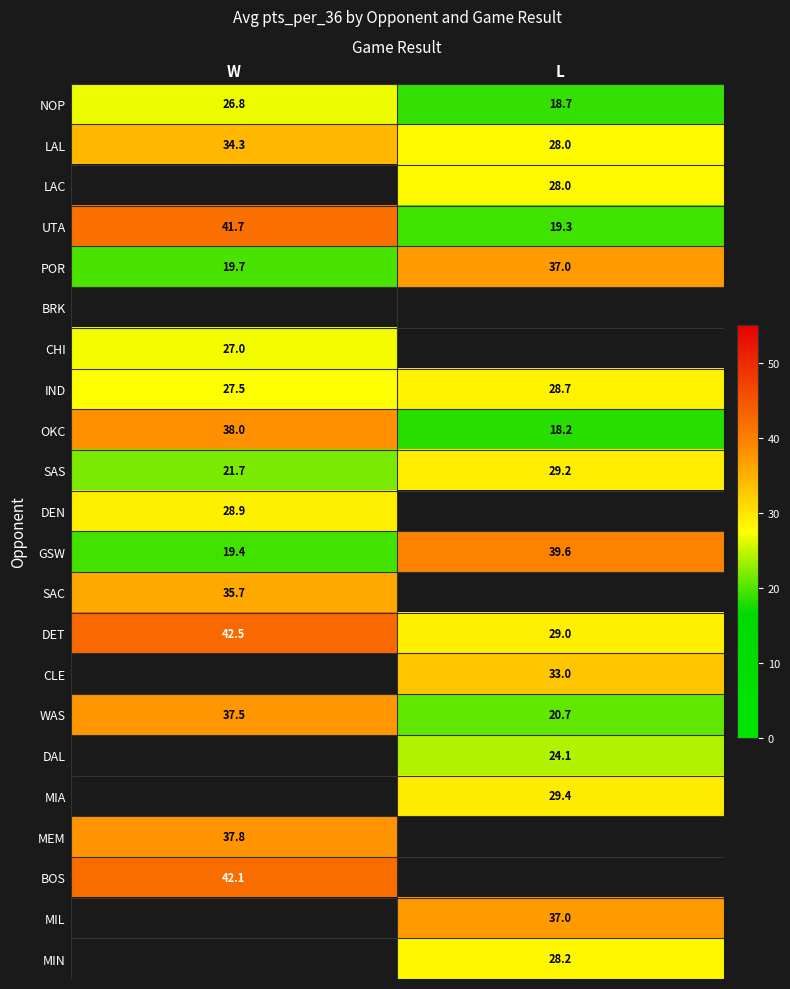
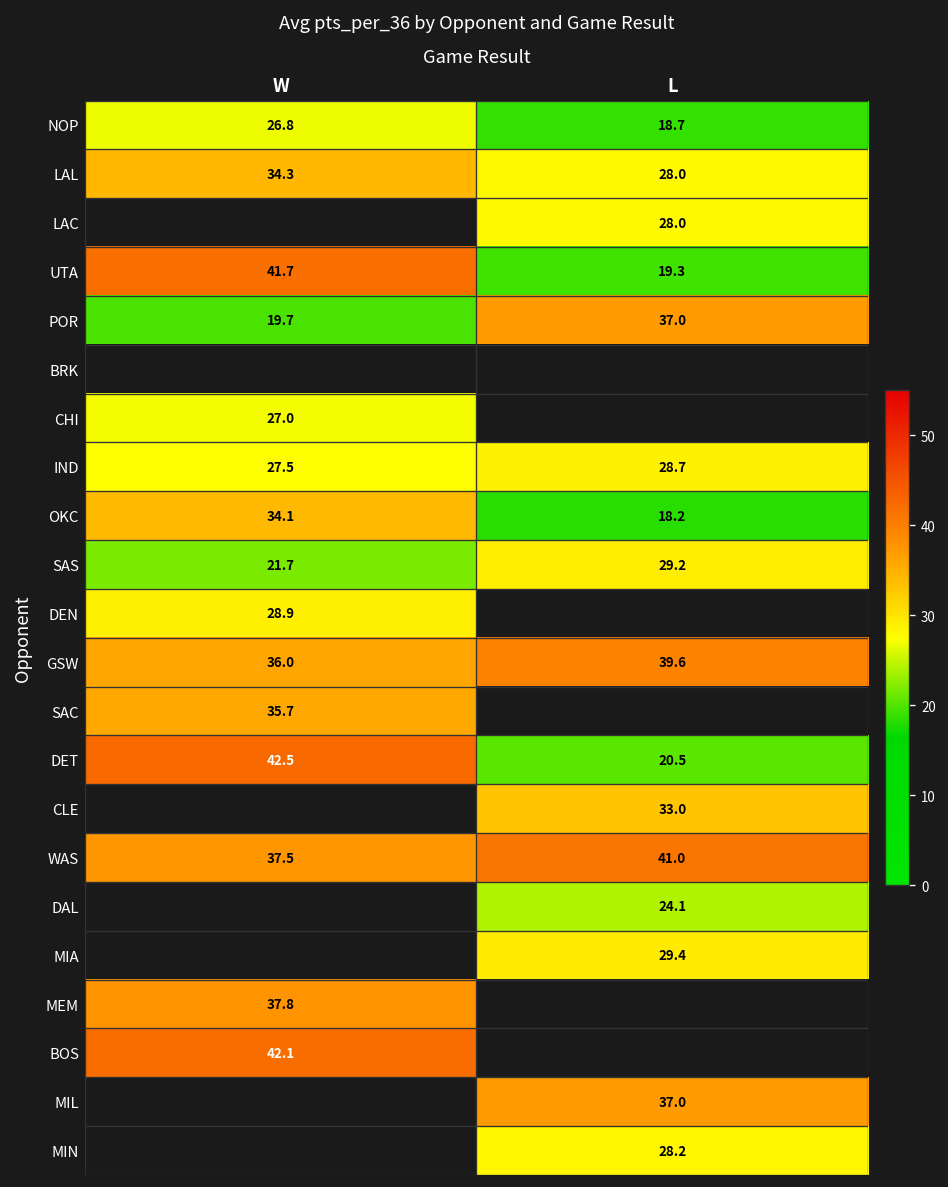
  {
    "NOP": {
      "W": 26.8,
      "L": 18.7
    },
    "LAL": {
      "W": 34.3,
      "L": 28.0
    },
    "LAC": {
      "L": 28.0
    },
    "UTA": {
      "W": 41.7,
      "L": 19.3
    },
    "POR": {
      "W": 19.7,
      "L": 37.0
    },
    "CHI": {
      "W": 27.0
    },
    "IND": {
      "W": 27.5,
      "L": 28.7
    },
    "OKC": {
-     "W": 38.0,
+     "W": 34.1,
      "L": 18.2
    },
    "SAS": {
      "W": 21.7,
      "L": 29.2
    },
    "DEN": {
      "W": 28.9
    },
    "GSW": {
-     "W": 19.4,
+     "W": 36.0,
      "L": 39.6
    },
    "SAC": {
      "W": 35.7
    },
    "DET": {
      "W": 42.5,
-     "L": 29.0
+     "L": 20.5
    },
    "CLE": {
      "L": 33.0
    },
    "WAS": {
      "W": 37.5,
-     "L": 20.7
+     "L": 41.0
    },
    "DAL": {
      "L": 24.1
    },
    "MIA": {
      "L": 29.4
    },
    "MEM": {
      "W": 37.8
    },
    "BOS": {
      "W": 42.1
    },
    "MIL": {
      "L": 37.0
    },
    "MIN": {
      "L": 28.2
    }
  }
